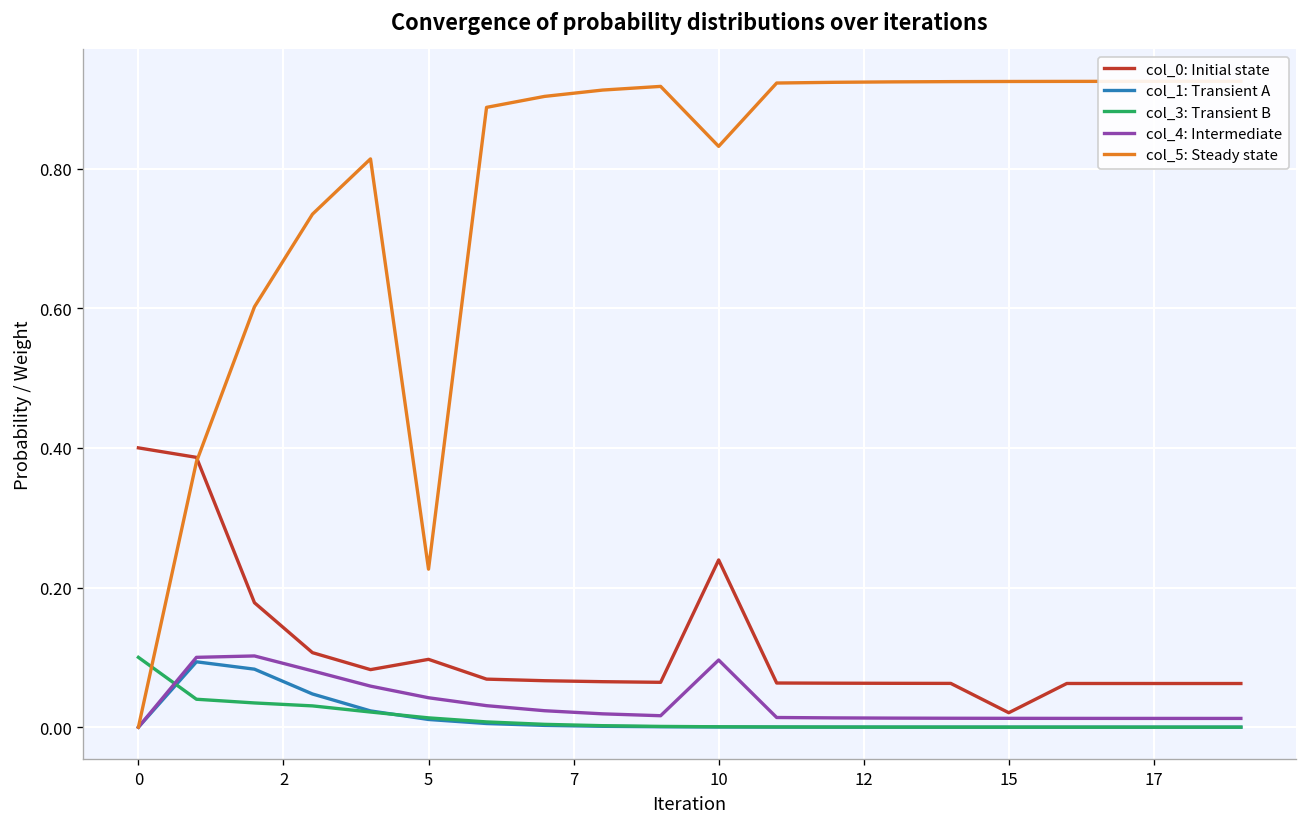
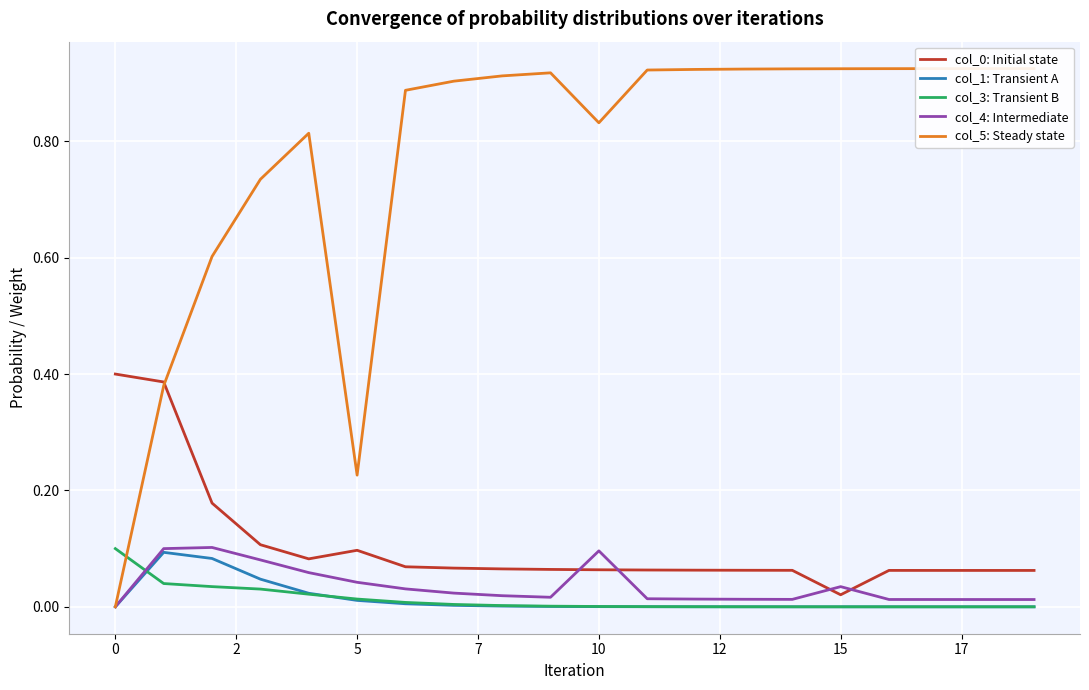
  {
    "col_0: Initial state": {
      "0": 0.40,
      "5": 0.10,
-     "10": 0.24,
+     "10": 0.06,
      "15": 0.02
    },
    "col_3: Transient B": {
      "0": 0.10
    },
    "col_4: Intermediate": {
      "5": 0.04,
      "10": 0.10,
-     "15": 0.01
+     "15": 0.03
    },
    "col_5: Steady state": {
      "5": 0.23,
      "10": 0.83,
      "15": 0.92
    }
  }
